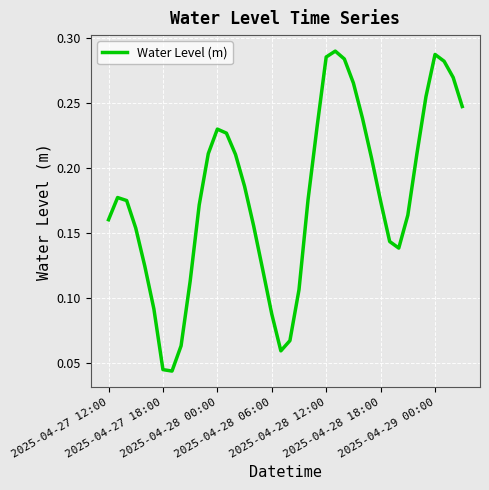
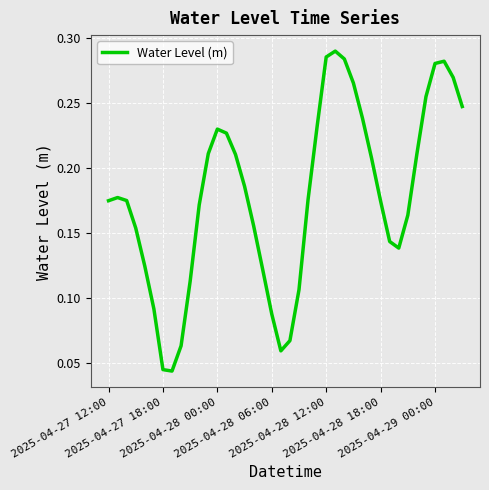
  {
-   "2025-04-27 12:00": 0.160,
+   "2025-04-27 12:00": 0.175,
    "2025-04-27 18:00": 0.045,
    "2025-04-28 00:00": 0.230,
    "2025-04-28 06:00": 0.088,
    "2025-04-28 12:00": 0.286,
    "2025-04-28 18:00": 0.175,
-   "2025-04-29 00:00": 0.288
+   "2025-04-29 00:00": 0.281
  }
